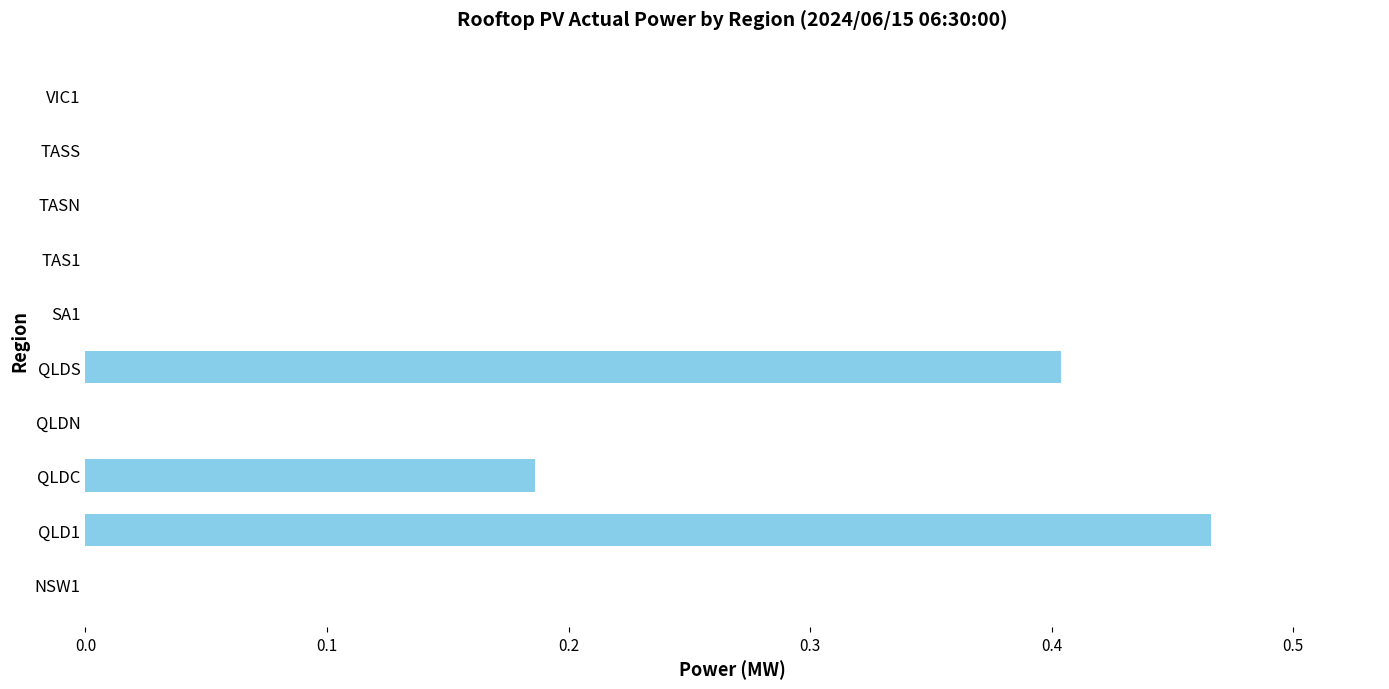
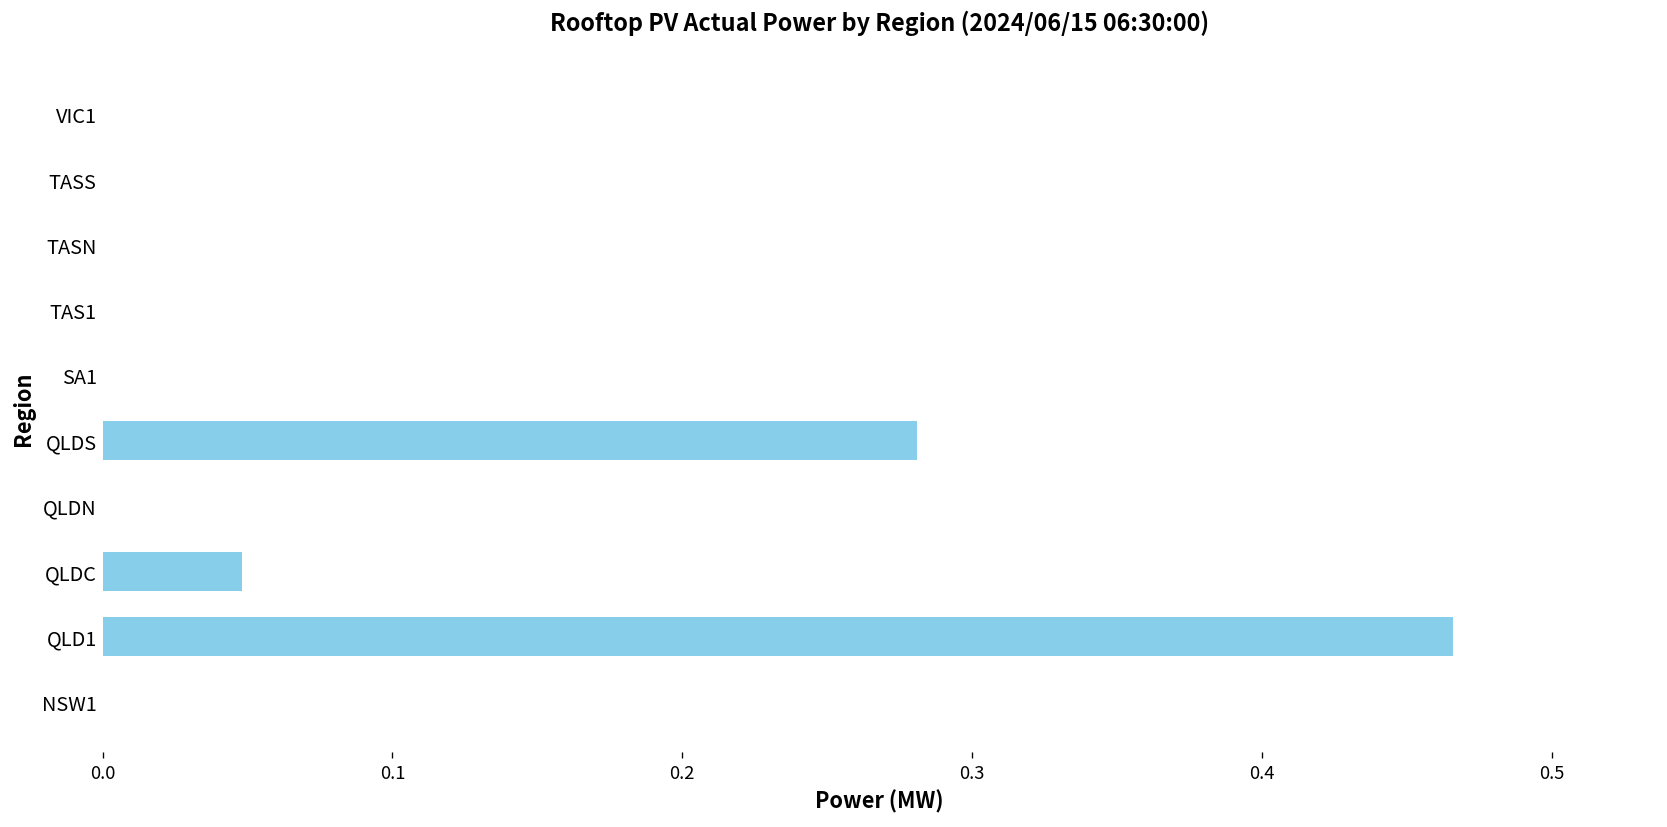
  {
    "VIC1": 0.000,
    "TASS": 0.000,
    "TASN": 0.000,
    "TAS1": 0.000,
    "SA1": 0.000,
-   "QLDS": 0.404,
+   "QLDS": 0.281,
    "QLDN": 0.000,
-   "QLDC": 0.186,
+   "QLDC": 0.048,
    "QLD1": 0.466,
    "NSW1": 0.000
  }
